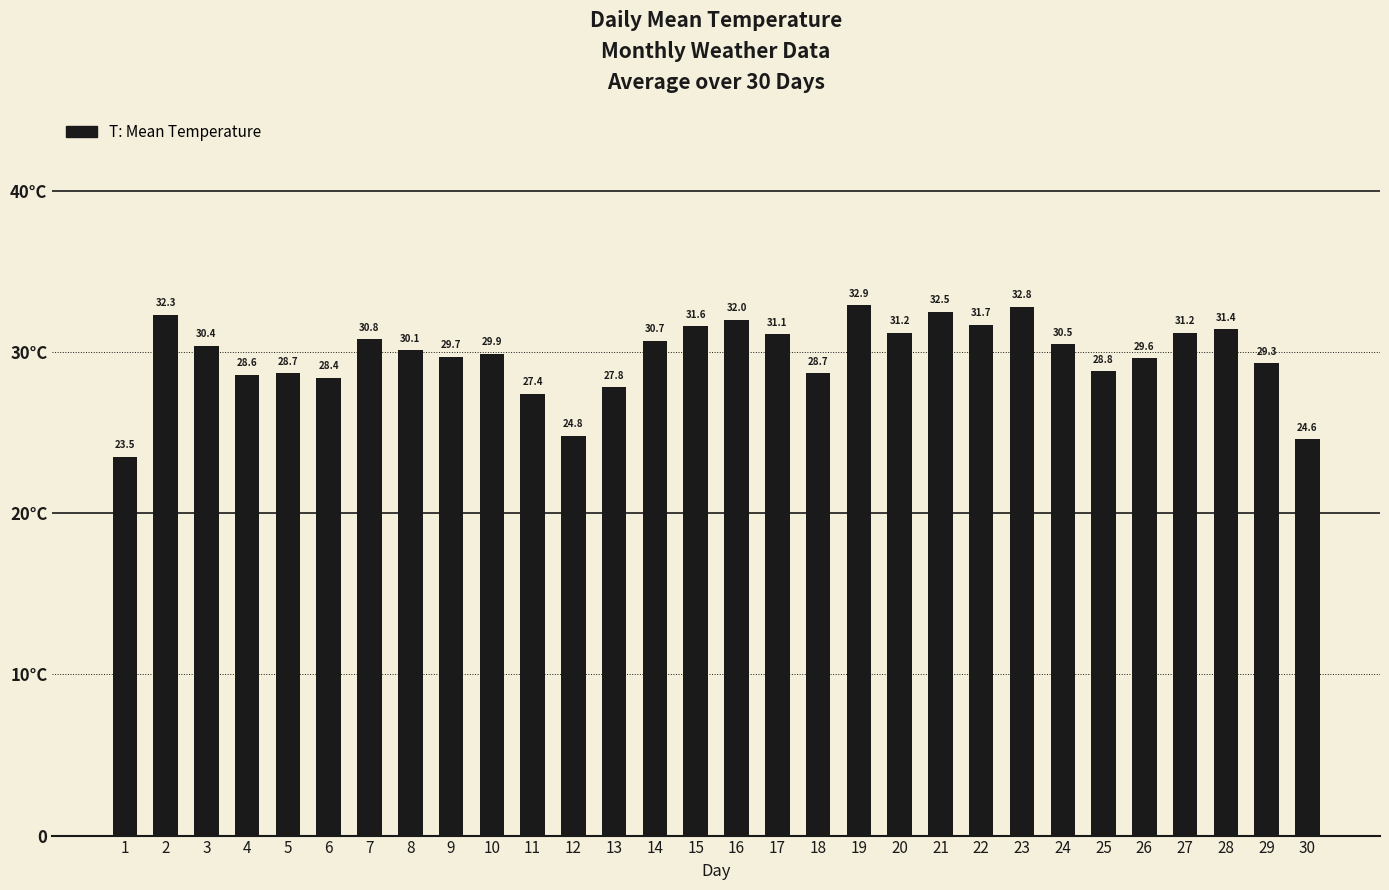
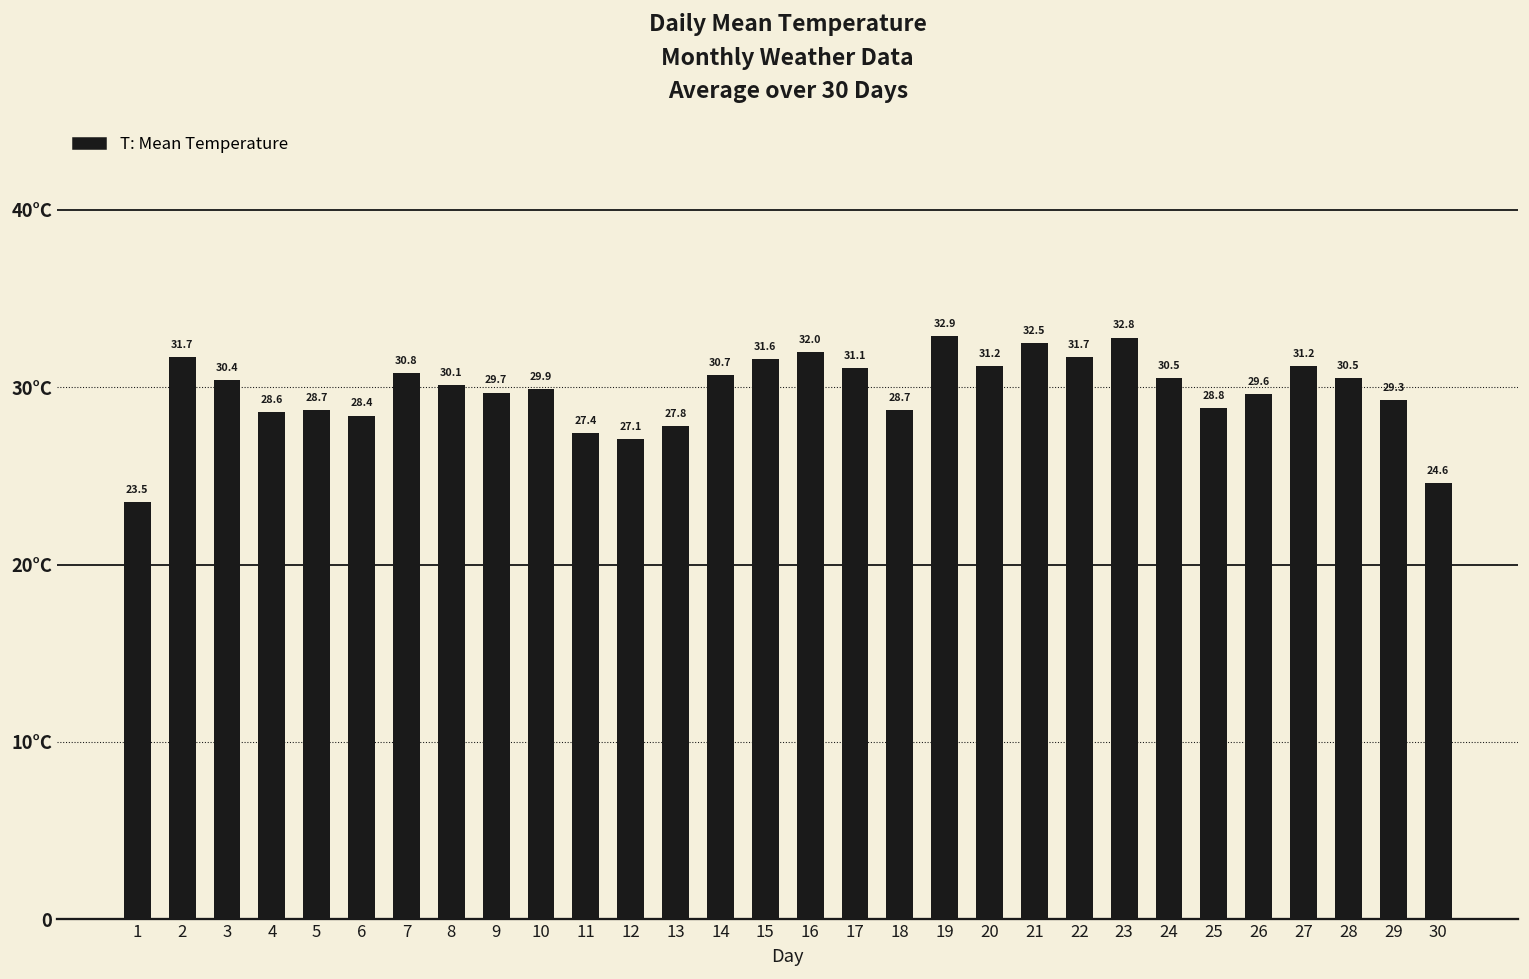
  {
    "1": 23.5,
-   "2": 32.3,
+   "2": 31.7,
    "3": 30.4,
    "4": 28.6,
    "5": 28.7,
    "6": 28.4,
    "7": 30.8,
    "8": 30.1,
    "9": 29.7,
    "10": 29.9,
    "11": 27.4,
-   "12": 24.8,
+   "12": 27.1,
    "13": 27.8,
    "14": 30.7,
    "15": 31.6,
    "16": 32.0,
    "17": 31.1,
    "18": 28.7,
    "19": 32.9,
    "20": 31.2,
    "21": 32.5,
    "22": 31.7,
    "23": 32.8,
    "24": 30.5,
    "25": 28.8,
    "26": 29.6,
    "27": 31.2,
-   "28": 31.4,
+   "28": 30.5,
    "29": 29.3,
    "30": 24.6
  }
